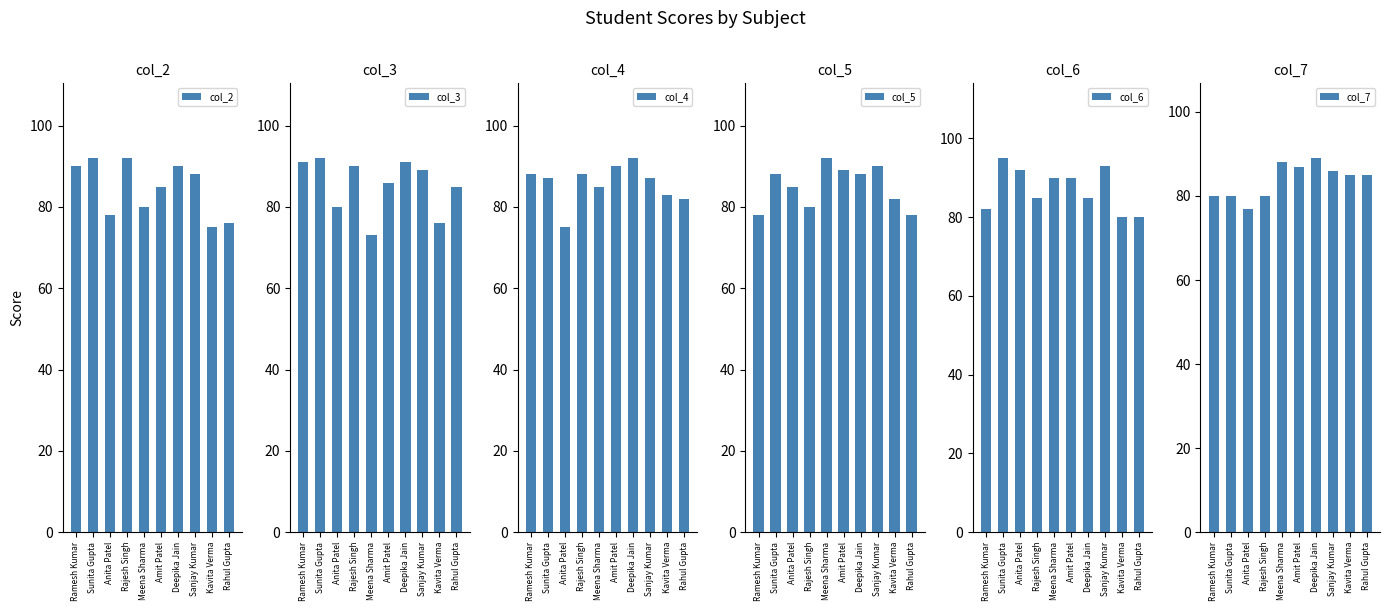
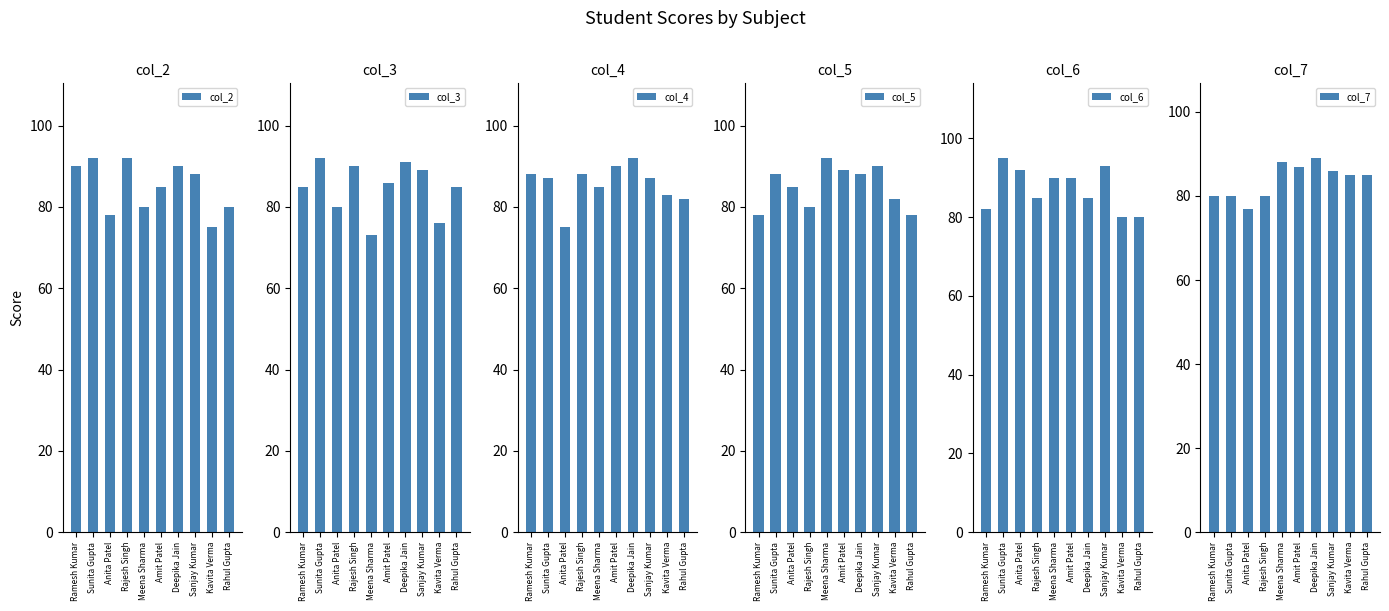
  {
    "col_2": {
      "Ramesh Kumar": 90,
      "Sunita Gupta": 92,
      "Anita Patel": 78,
      "Rajesh Singh": 92,
      "Meena Sharma": 80,
      "Amit Patel": 85,
      "Deepika Jain": 90,
      "Sanjay Kumar": 88,
      "Kavita Verma": 75,
-     "Rahul Gupta": 76
+     "Rahul Gupta": 80
    },
    "col_3": {
-     "Ramesh Kumar": 91,
+     "Ramesh Kumar": 85,
      "Sunita Gupta": 92,
      "Anita Patel": 80,
      "Rajesh Singh": 90,
      "Meena Sharma": 73,
      "Amit Patel": 86,
      "Deepika Jain": 91,
      "Sanjay Kumar": 89,
      "Kavita Verma": 76,
      "Rahul Gupta": 85
    },
    "col_4": {
      "Ramesh Kumar": 88,
      "Sunita Gupta": 87,
      "Anita Patel": 75,
      "Rajesh Singh": 88,
      "Meena Sharma": 85,
      "Amit Patel": 90,
      "Deepika Jain": 92,
      "Sanjay Kumar": 87,
      "Kavita Verma": 83,
      "Rahul Gupta": 82
    },
    "col_5": {
      "Ramesh Kumar": 78,
      "Sunita Gupta": 88,
      "Anita Patel": 85,
      "Rajesh Singh": 80,
      "Meena Sharma": 92,
      "Amit Patel": 89,
      "Deepika Jain": 88,
      "Sanjay Kumar": 90,
      "Kavita Verma": 82,
      "Rahul Gupta": 78
    },
    "col_6": {
      "Ramesh Kumar": 82,
      "Sunita Gupta": 95,
      "Anita Patel": 92,
      "Rajesh Singh": 85,
      "Meena Sharma": 90,
      "Amit Patel": 90,
      "Deepika Jain": 85,
      "Sanjay Kumar": 93,
      "Kavita Verma": 80,
      "Rahul Gupta": 80
    },
    "col_7": {
      "Ramesh Kumar": 80,
      "Sunita Gupta": 80,
      "Anita Patel": 77,
      "Rajesh Singh": 80,
      "Meena Sharma": 88,
      "Amit Patel": 87,
      "Deepika Jain": 89,
      "Sanjay Kumar": 86,
      "Kavita Verma": 85,
      "Rahul Gupta": 85
    }
  }
